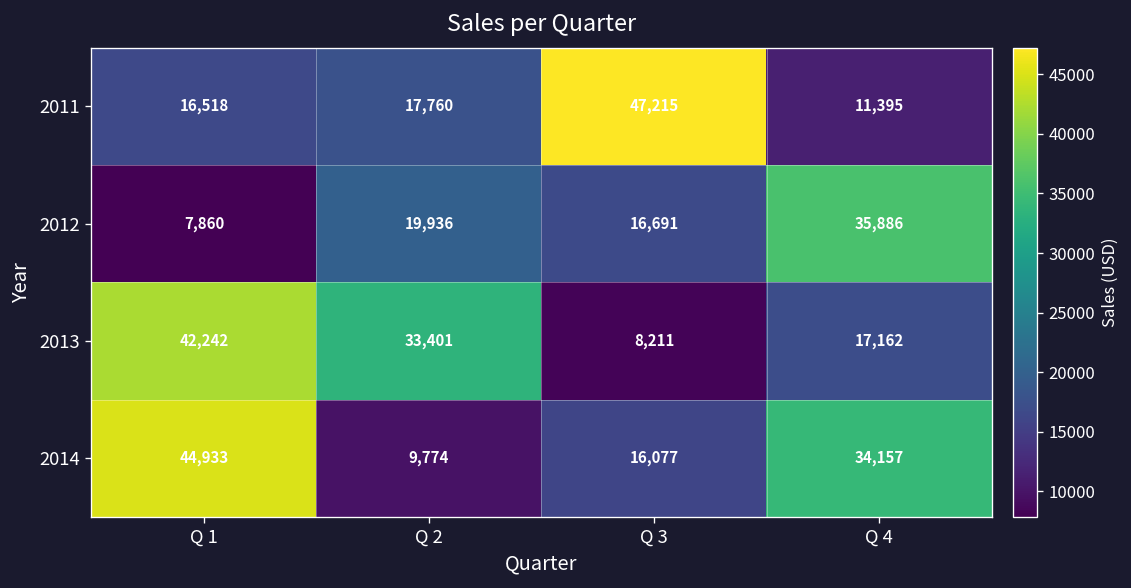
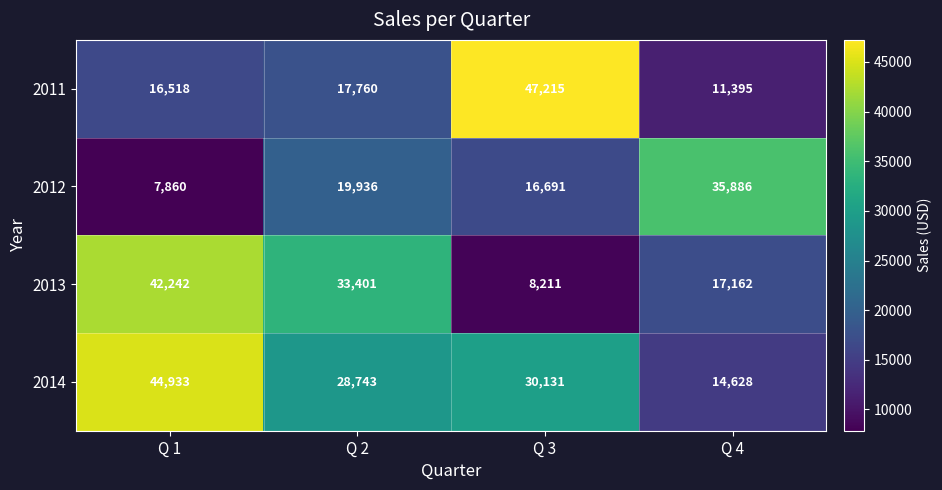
  {
    "2011": {
      "Q 1": "16,518",
      "Q 2": "17,760",
      "Q 3": "47,215",
      "Q 4": "11,395"
    },
    "2012": {
      "Q 1": "7,860",
      "Q 2": "19,936",
      "Q 3": "16,691",
      "Q 4": "35,886"
    },
    "2013": {
      "Q 1": "42,242",
      "Q 2": "33,401",
      "Q 3": "8,211",
      "Q 4": "17,162"
    },
    "2014": {
      "Q 1": "44,933",
-     "Q 2": "9,774",
-     "Q 3": "16,077",
-     "Q 4": "34,157"
+     "Q 2": "28,743",
+     "Q 3": "30,131",
+     "Q 4": "14,628"
    }
  }
